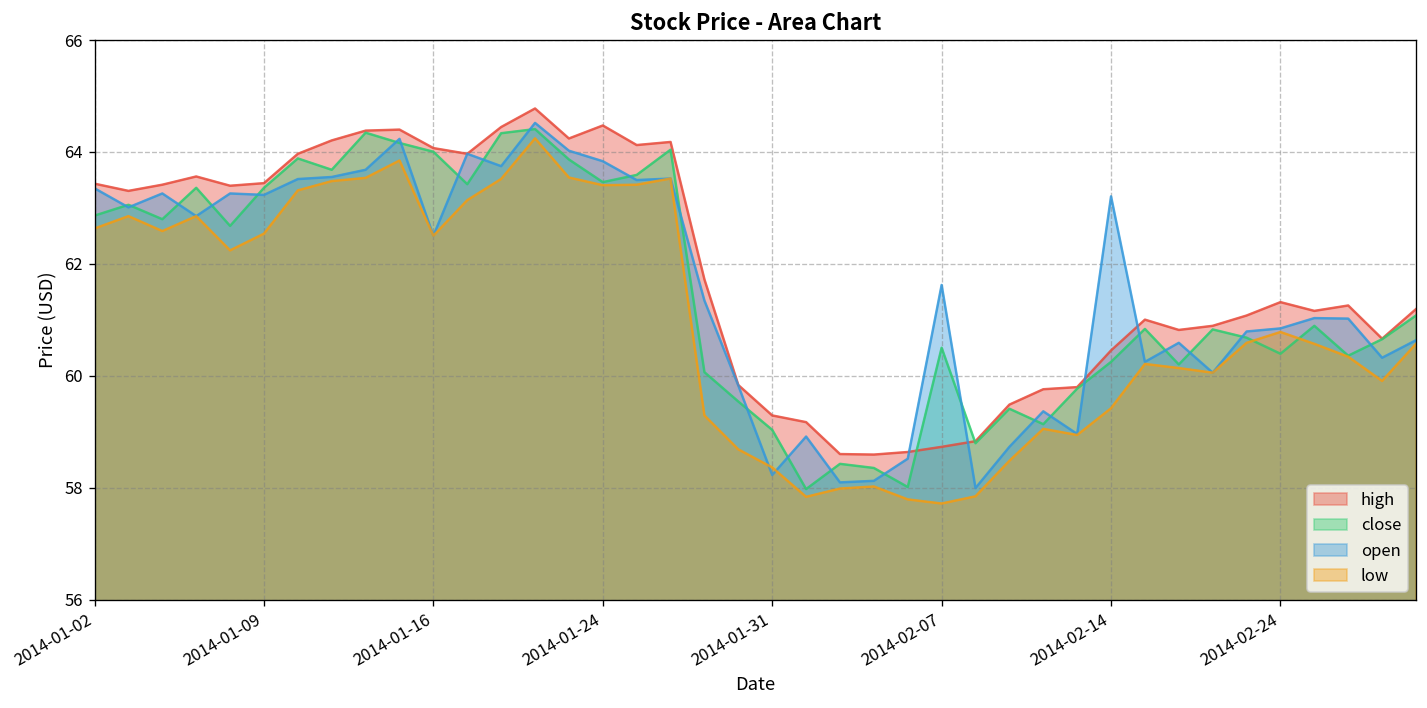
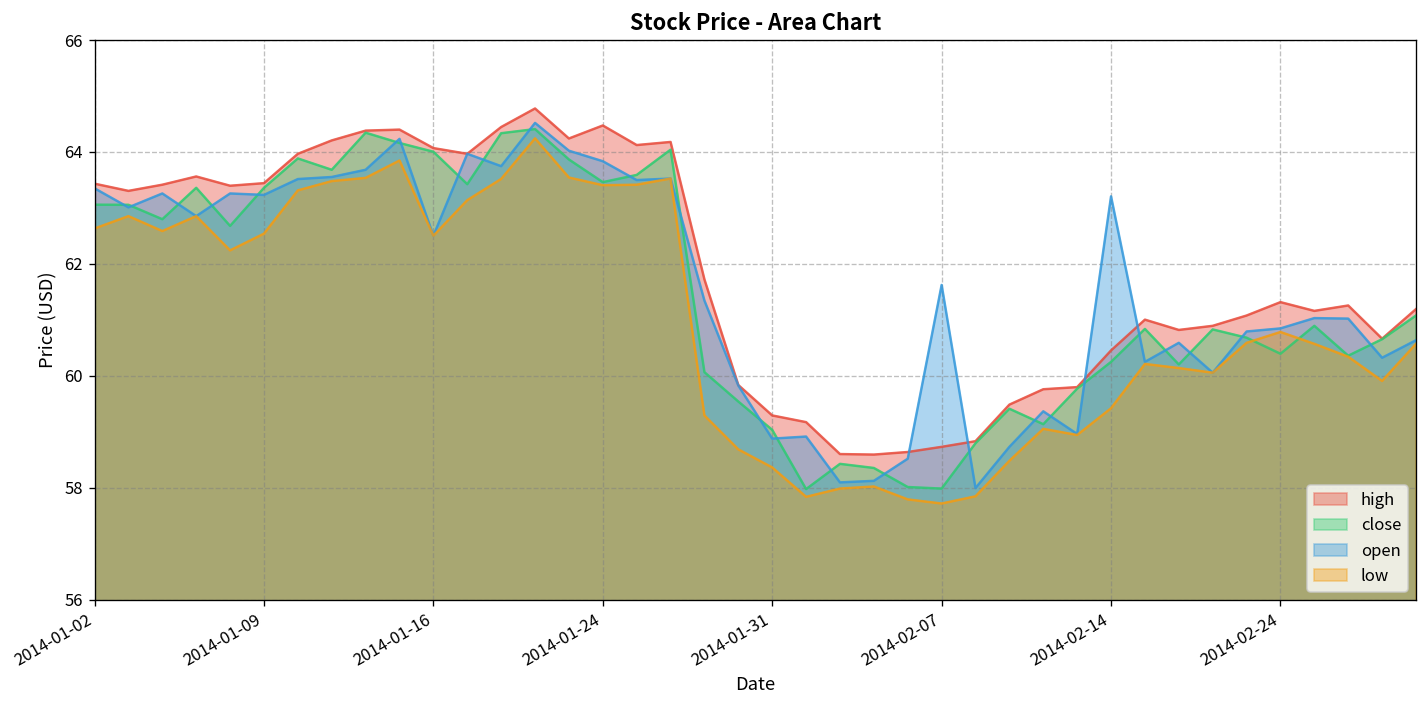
  {
    "close": {
-     "2014-01-02": 62.9,
+     "2014-01-02": 63.1,
      "2014-01-09": 63.4,
      "2014-01-16": 64.0,
      "2014-01-24": 63.5,
      "2014-01-31": 59.0,
-     "2014-02-07": 60.5,
+     "2014-02-07": 58.0,
      "2014-02-14": 60.3,
      "2014-02-24": 60.4
    },
    "open": {
      "2014-01-02": 63.4,
      "2014-01-09": 63.2,
      "2014-01-24": 63.8,
-     "2014-01-31": 58.2,
+     "2014-01-31": 58.9,
      "2014-02-07": 61.6,
      "2014-02-14": 63.2,
      "2014-02-24": 60.8
    }
  }
